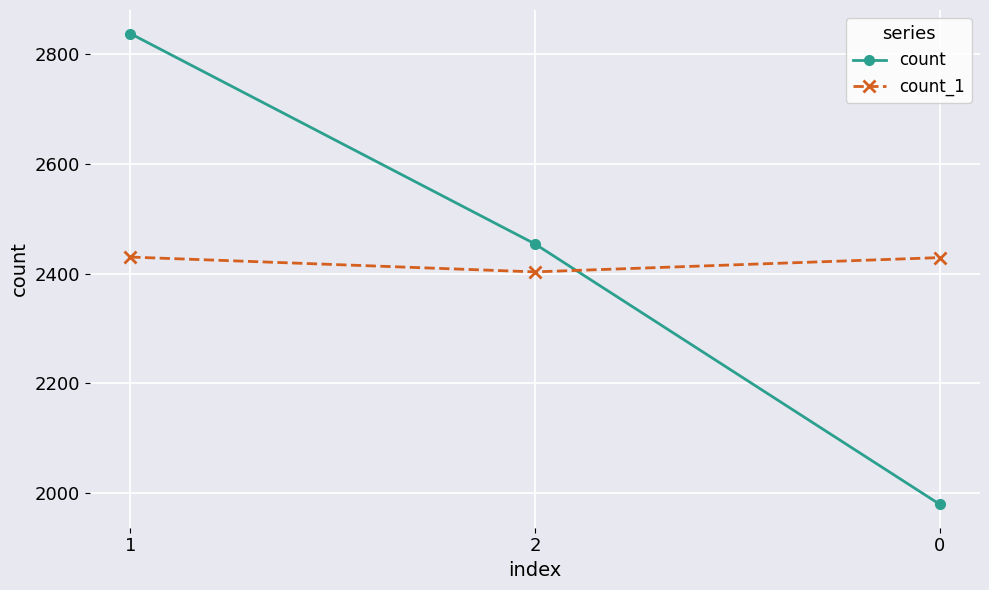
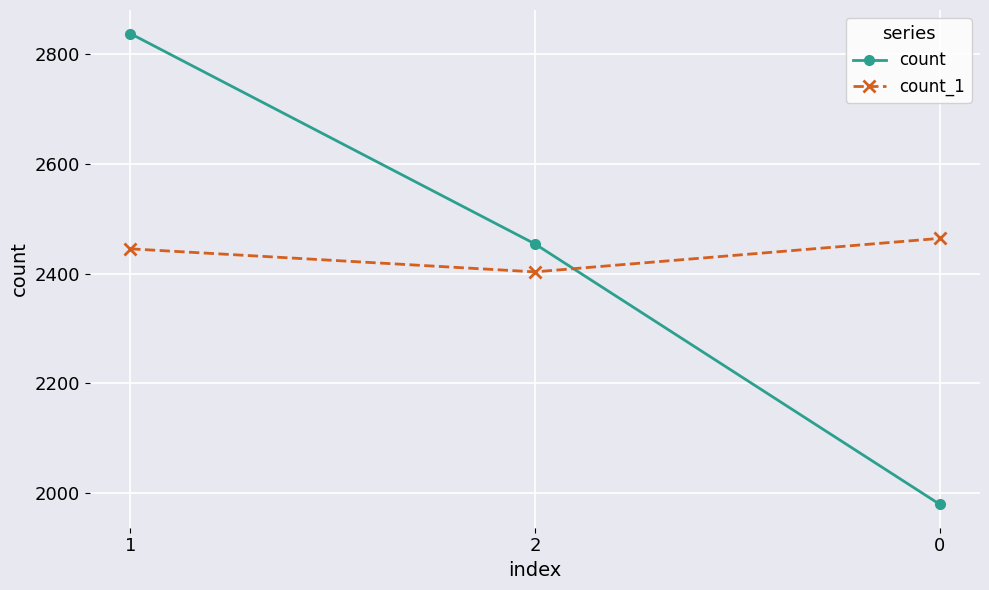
  {
    "count": {
      "1": 2840,
      "2": 2450,
      "0": 1980
    },
    "count_1": {
-     "1": 2430,
+     "1": 2450,
      "2": 2400,
-     "0": 2430
+     "0": 2460
    }
  }
